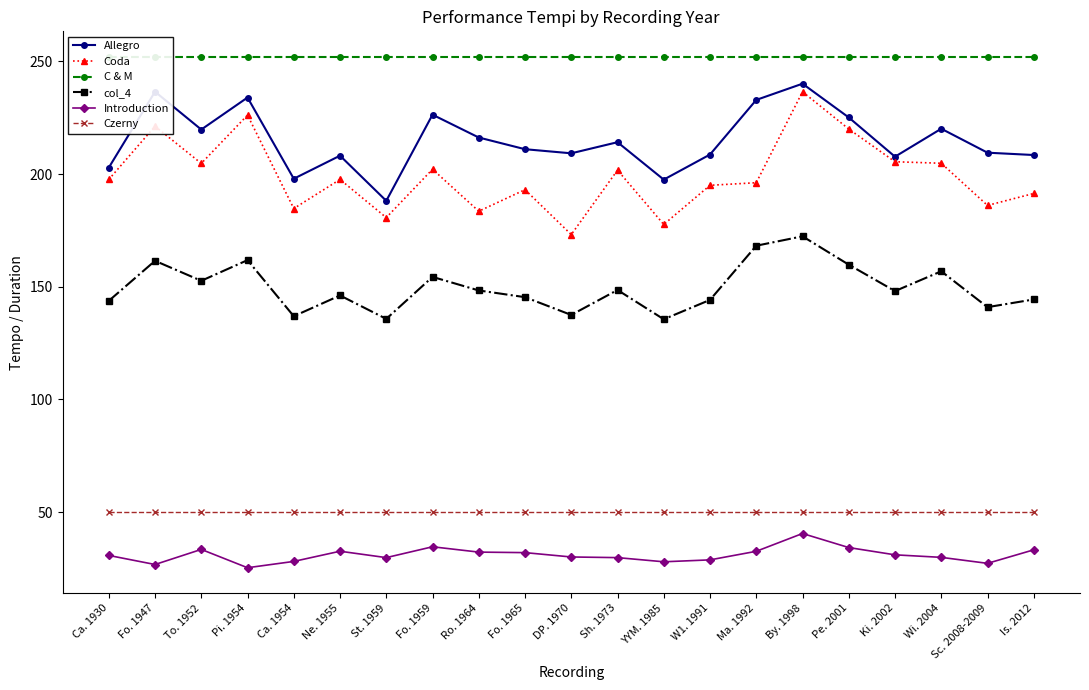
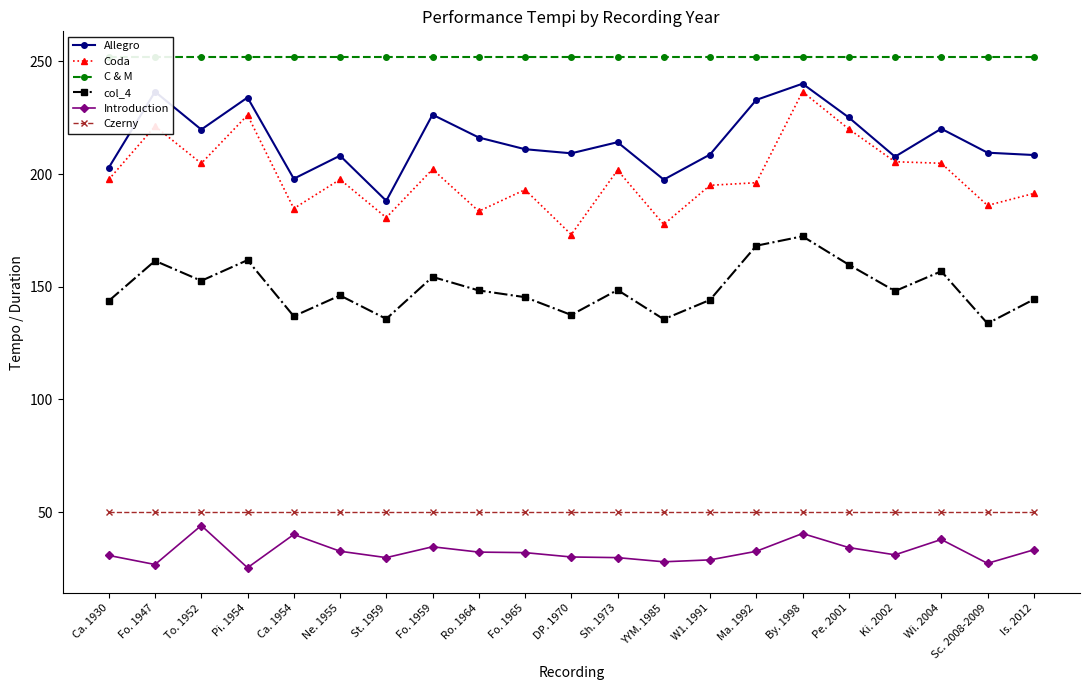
  {
    "Allegro": {
      "Ca. 1930": 203,
      "To. 1952": 220,
      "Pi. 1954": 234,
      "Ca. 1954": 198,
      "Ne. 1955": 208,
      "St. 1959": 188,
      "Fo. 1959": 226,
      "Ro. 1964": 216,
      "Fo. 1965": 211,
      "DP. 1970": 209,
      "Sh. 1973": 214,
      "YYM. 1985": 198,
      "W1. 1991": 209,
      "Ma. 1992": 233,
      "By. 1998": 240,
      "Pe. 2001": 225,
      "Ki. 2002": 208,
      "Wi. 2004": 220,
      "Sc. 2008-2009": 209,
      "Is. 2012": 208
    },
    "Coda": {
      "Ca. 1930": 198,
      "To. 1952": 205,
      "Pi. 1954": 226,
      "Ca. 1954": 185,
      "Ne. 1955": 198,
      "St. 1959": 181,
      "Fo. 1959": 202,
      "Ro. 1964": 184,
      "Fo. 1965": 193,
      "DP. 1970": 173,
      "Sh. 1973": 202,
      "YYM. 1985": 178,
      "W1. 1991": 195,
      "Ma. 1992": 196,
      "By. 1998": 237,
      "Pe. 2001": 220,
      "Ki. 2002": 205,
      "Wi. 2004": 205,
      "Sc. 2008-2009": 186,
      "Is. 2012": 191
    },
    "C & M": {
      "To. 1952": 252,
      "Pi. 1954": 252,
      "Ca. 1954": 252,
      "Ne. 1955": 252,
      "St. 1959": 252,
      "Fo. 1959": 252,
      "Ro. 1964": 252,
      "Fo. 1965": 252,
      "DP. 1970": 252,
      "Sh. 1973": 252,
      "YYM. 1985": 252,
      "W1. 1991": 252,
      "Ma. 1992": 252,
      "By. 1998": 252,
      "Pe. 2001": 252,
      "Ki. 2002": 252,
      "Wi. 2004": 252,
      "Sc. 2008-2009": 252,
      "Is. 2012": 252
    },
    "col_4": {
      "Ca. 1930": 144,
      "Fo. 1947": 162,
      "To. 1952": 153,
      "Pi. 1954": 162,
      "Ca. 1954": 137,
      "Ne. 1955": 146,
      "St. 1959": 136,
      "Fo. 1959": 154,
      "Ro. 1964": 148,
      "Fo. 1965": 145,
      "DP. 1970": 137,
      "Sh. 1973": 149,
      "YYM. 1985": 136,
      "W1. 1991": 144,
      "Ma. 1992": 168,
      "By. 1998": 172,
      "Pe. 2001": 160,
      "Ki. 2002": 148,
      "Wi. 2004": 157,
-     "Sc. 2008-2009": 141,
+     "Sc. 2008-2009": 134,
      "Is. 2012": 144
    },
    "Introduction": {
      "Ca. 1930": 31,
      "Fo. 1947": 27,
-     "To. 1952": 33,
+     "To. 1952": 44,
      "Pi. 1954": 25,
-     "Ca. 1954": 28,
+     "Ca. 1954": 40,
      "Ne. 1955": 33,
      "St. 1959": 30,
      "Fo. 1959": 35,
      "Ro. 1964": 32,
      "Fo. 1965": 32,
      "DP. 1970": 30,
      "Sh. 1973": 30,
      "YYM. 1985": 28,
      "W1. 1991": 29,
      "Ma. 1992": 33,
      "By. 1998": 41,
      "Pe. 2001": 34,
      "Ki. 2002": 31,
-     "Wi. 2004": 30,
+     "Wi. 2004": 38,
      "Sc. 2008-2009": 27,
      "Is. 2012": 33
    },
    "Czerny": {
      "Ca. 1930": 50,
      "Fo. 1947": 50,
      "To. 1952": 50,
      "Pi. 1954": 50,
      "Ca. 1954": 50,
      "Ne. 1955": 50,
      "St. 1959": 50,
      "Fo. 1959": 50,
      "Ro. 1964": 50,
      "Fo. 1965": 50,
      "DP. 1970": 50,
      "Sh. 1973": 50,
      "YYM. 1985": 50,
      "W1. 1991": 50,
      "Ma. 1992": 50,
      "By. 1998": 50,
      "Pe. 2001": 50,
      "Ki. 2002": 50,
      "Wi. 2004": 50,
      "Sc. 2008-2009": 50,
      "Is. 2012": 50
    }
  }
